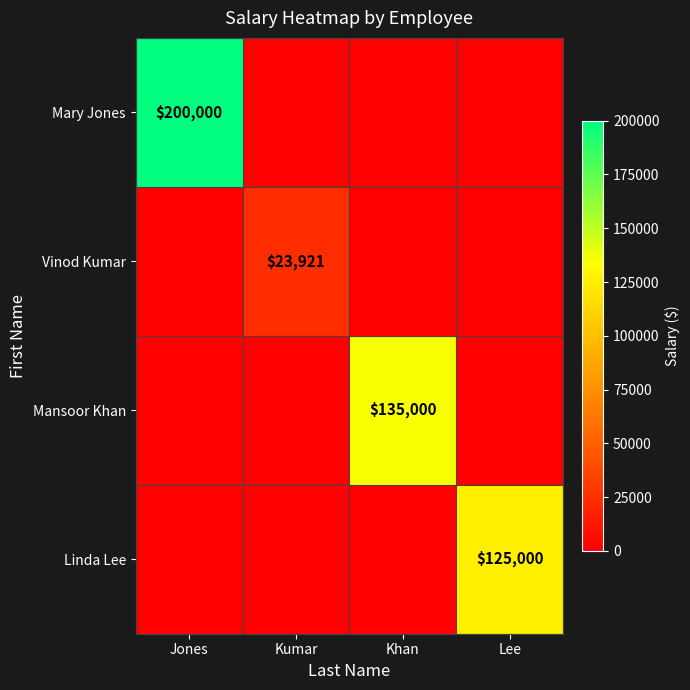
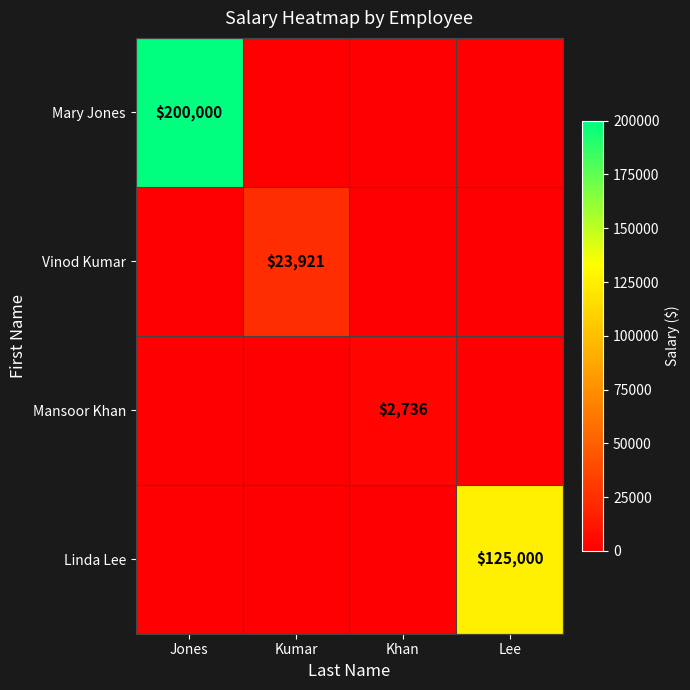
  {
    "Mary Jones": {
      "Jones": "$200,000"
    },
    "Vinod Kumar": {
      "Kumar": "$23,921"
    },
    "Mansoor Khan": {
-     "Khan": "$135,000"
+     "Khan": "$2,736"
    },
    "Linda Lee": {
      "Lee": "$125,000"
    }
  }
